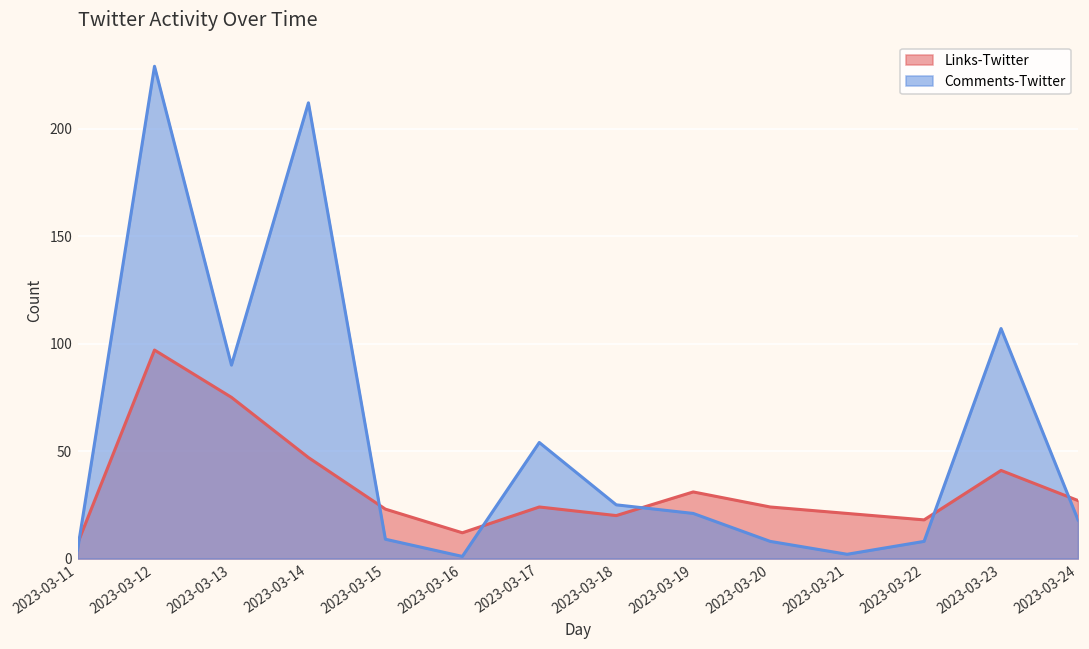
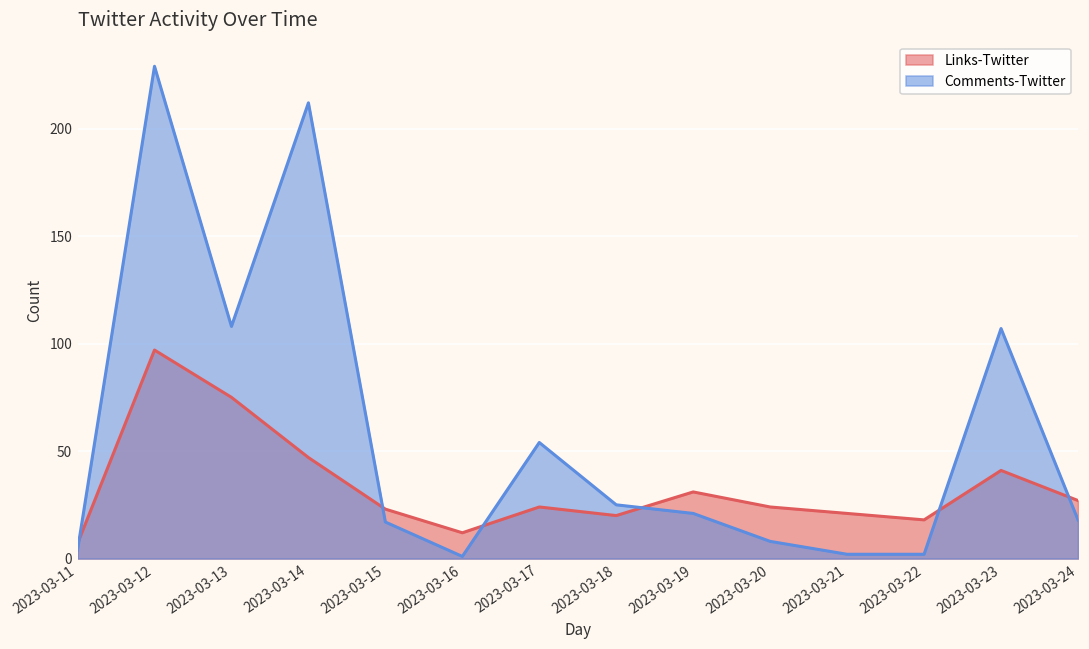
  {
    "Links-Twitter": {
      "2023-03-11": 7,
      "2023-03-12": 97,
      "2023-03-13": 75,
      "2023-03-14": 47,
      "2023-03-15": 23,
      "2023-03-16": 12,
      "2023-03-17": 24,
      "2023-03-18": 20,
      "2023-03-19": 31,
      "2023-03-20": 24,
      "2023-03-21": 21,
      "2023-03-22": 18,
      "2023-03-23": 41,
      "2023-03-24": 27
    },
    "Comments-Twitter": {
      "2023-03-11": 4,
      "2023-03-12": 229,
-     "2023-03-13": 90,
+     "2023-03-13": 108,
      "2023-03-14": 212,
-     "2023-03-15": 9,
+     "2023-03-15": 17,
      "2023-03-16": 1,
      "2023-03-17": 54,
      "2023-03-18": 25,
      "2023-03-19": 21,
      "2023-03-20": 8,
      "2023-03-21": 2,
-     "2023-03-22": 8,
+     "2023-03-22": 2,
      "2023-03-23": 107,
      "2023-03-24": 18
    }
  }
